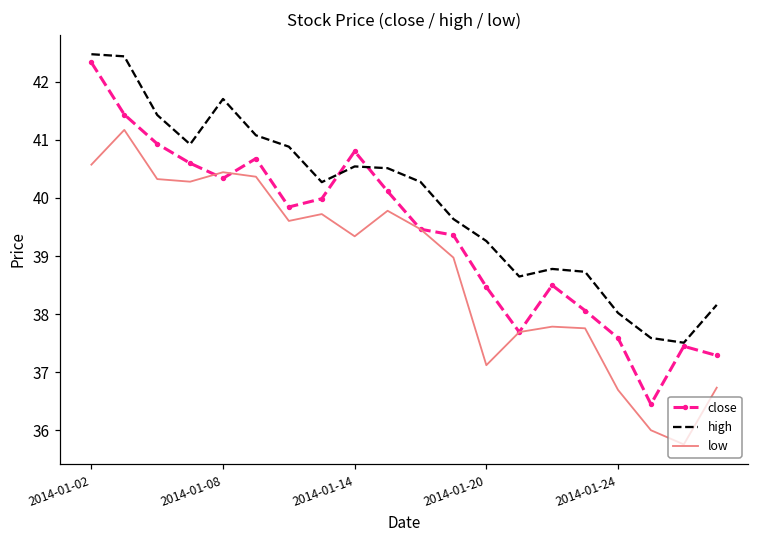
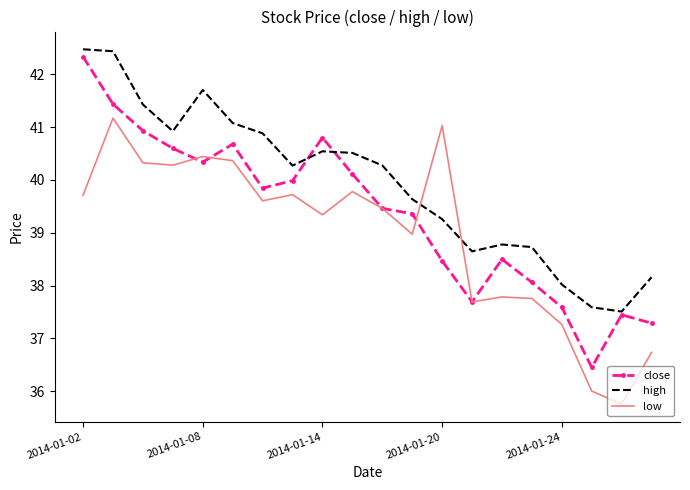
  {
    "close": {
      "2014-01-02": 42.3,
      "2014-01-08": 40.3,
      "2014-01-14": 40.8,
      "2014-01-20": 38.5,
      "2014-01-24": 37.6
    },
    "high": {
      "2014-01-02": 42.5,
      "2014-01-08": 41.7,
      "2014-01-14": 40.5,
      "2014-01-20": 39.3,
      "2014-01-24": 38.0
    },
    "low": {
-     "2014-01-02": 40.6,
+     "2014-01-02": 39.7,
      "2014-01-08": 40.4,
      "2014-01-14": 39.3,
-     "2014-01-20": 37.1,
-     "2014-01-24": 36.7
+     "2014-01-20": 41.0,
+     "2014-01-24": 37.3
    }
  }
